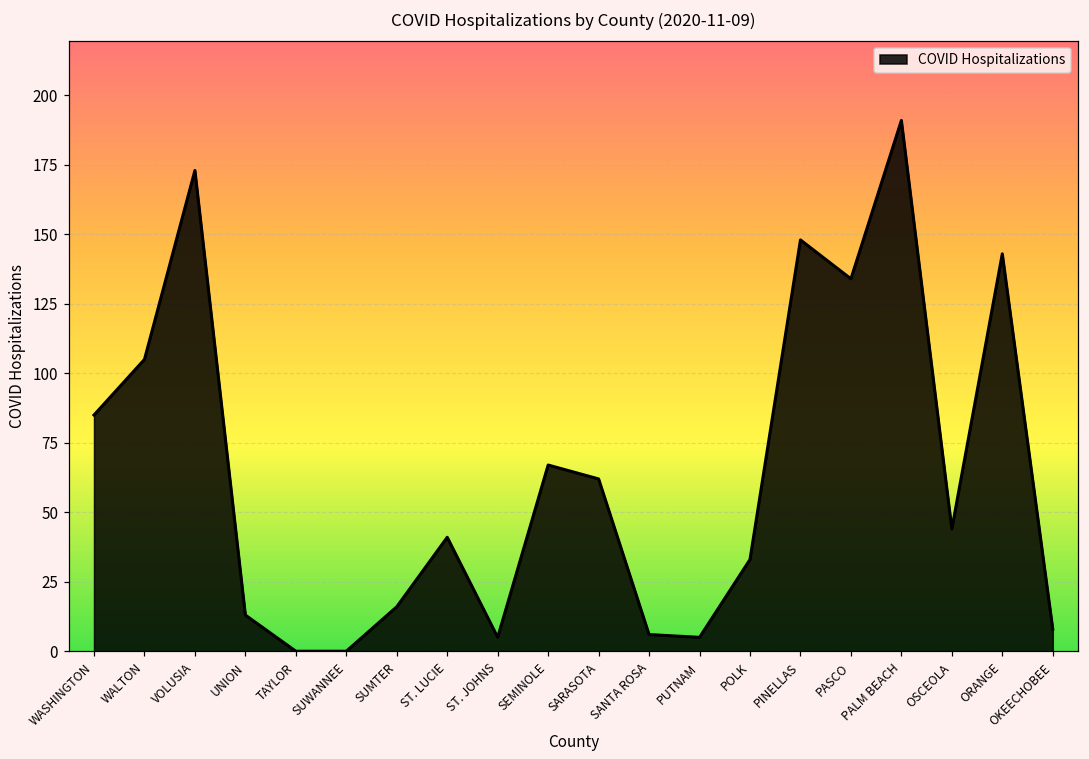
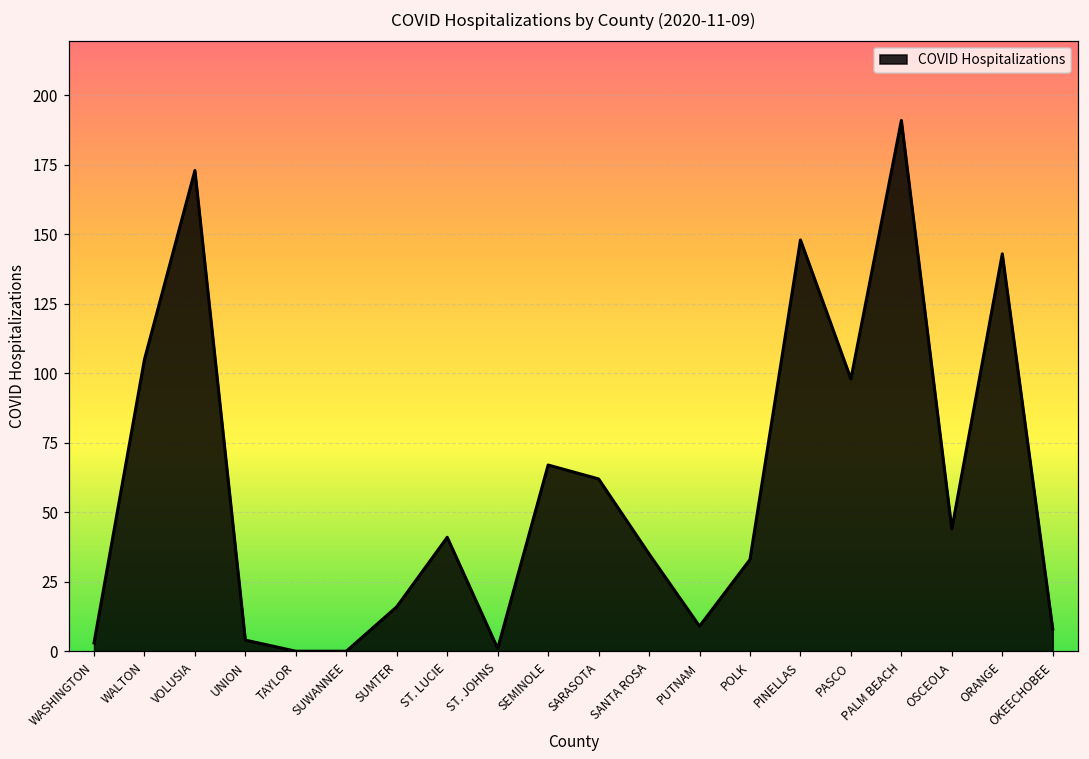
  {
-   "WASHINGTON": 85,
+   "WASHINGTON": 3,
    "WALTON": 105,
    "VOLUSIA": 173,
-   "UNION": 13,
+   "UNION": 4,
    "TAYLOR": 0,
    "SUWANNEE": 0,
    "SUMTER": 16,
    "ST. LUCIE": 41,
-   "ST. JOHNS": 5,
+   "ST. JOHNS": 1,
    "SEMINOLE": 67,
    "SARASOTA": 62,
-   "SANTA ROSA": 6,
-   "PUTNAM": 5,
+   "SANTA ROSA": 35,
+   "PUTNAM": 9,
    "POLK": 33,
    "PINELLAS": 148,
-   "PASCO": 134,
+   "PASCO": 98,
    "PALM BEACH": 191,
    "OSCEOLA": 44,
    "ORANGE": 143,
    "OKEECHOBEE": 8
  }
